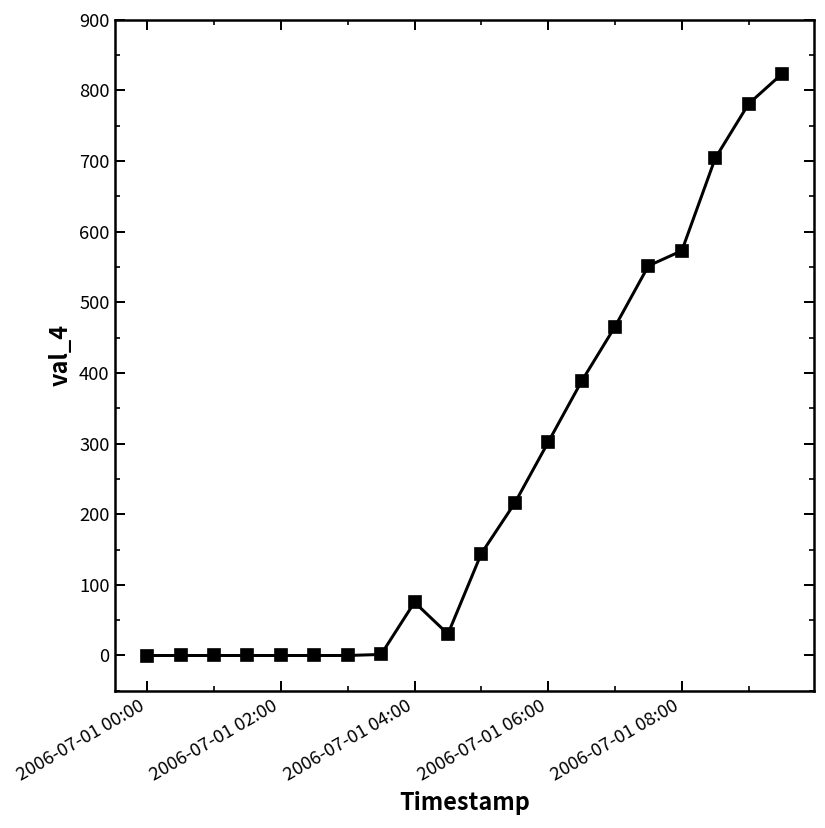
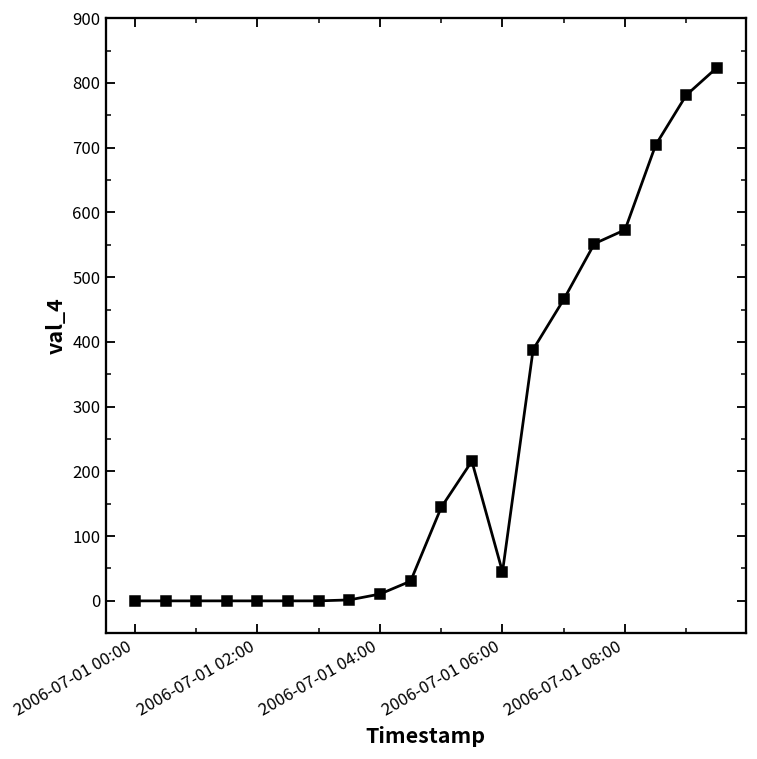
  {
    "2006-07-01 00:00": 0,
    "2006-07-01 02:00": 0,
-   "2006-07-01 04:00": 80,
-   "2006-07-01 06:00": 300,
+   "2006-07-01 04:00": 10,
+   "2006-07-01 06:00": 40,
    "2006-07-01 08:00": 570
  }
